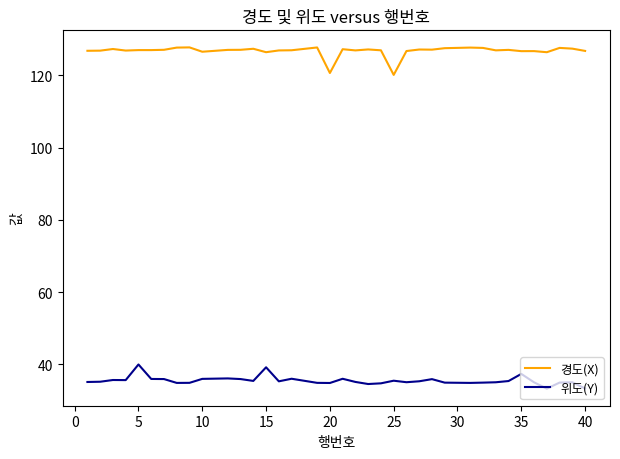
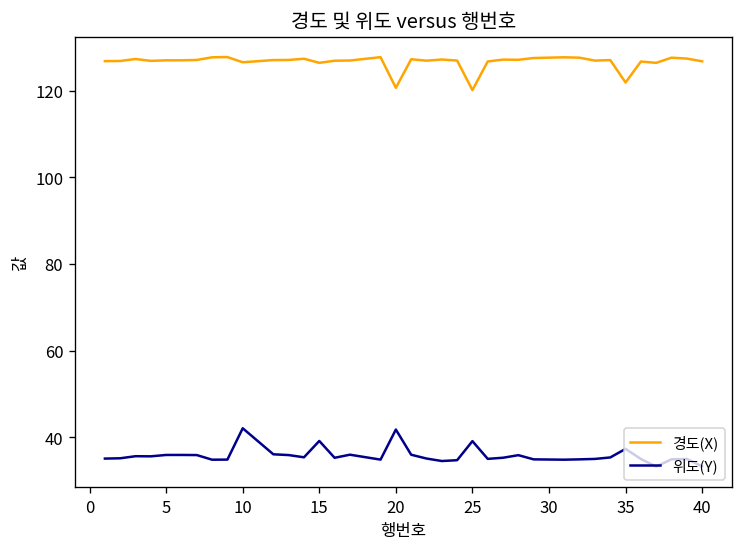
  {
    "경도(X)": {
      "5": 127,
      "10": 127,
      "15": 126,
      "20": 121,
      "25": 120,
-     "35": 127,
+     "35": 122,
      "40": 127
    },
    "위도(Y)": {
-     "5": 40,
-     "10": 36,
+     "5": 36,
+     "10": 42,
      "15": 39,
-     "20": 35,
-     "25": 35
+     "20": 42,
+     "25": 39
    }
  }
